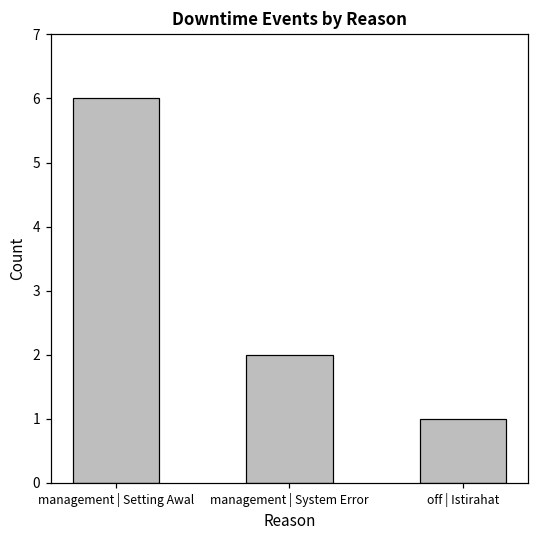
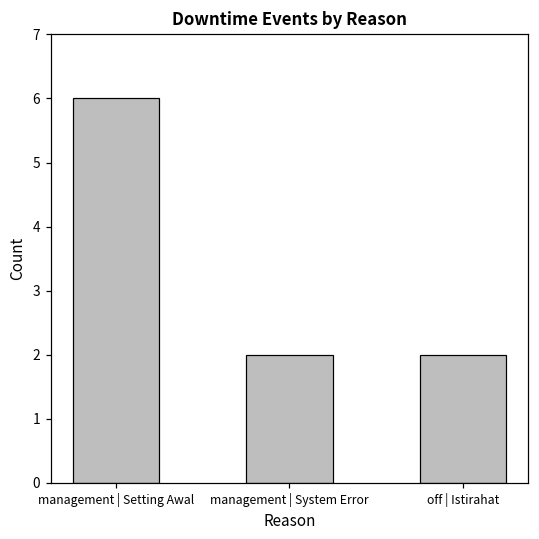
  {
    "management | Setting Awal": 6,
    "management | System Error": 2,
-   "off | Istirahat": 1
+   "off | Istirahat": 2
  }
